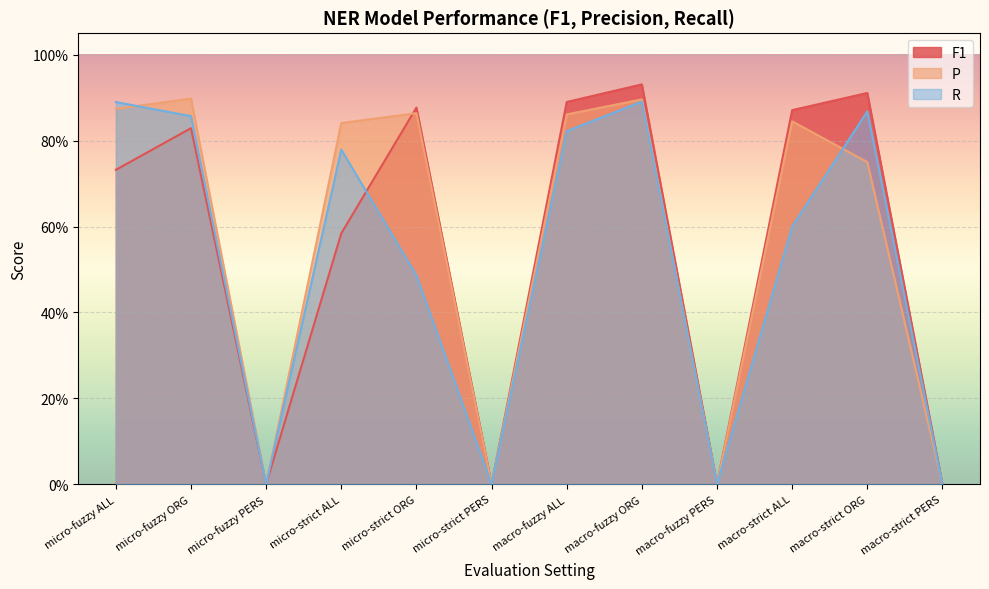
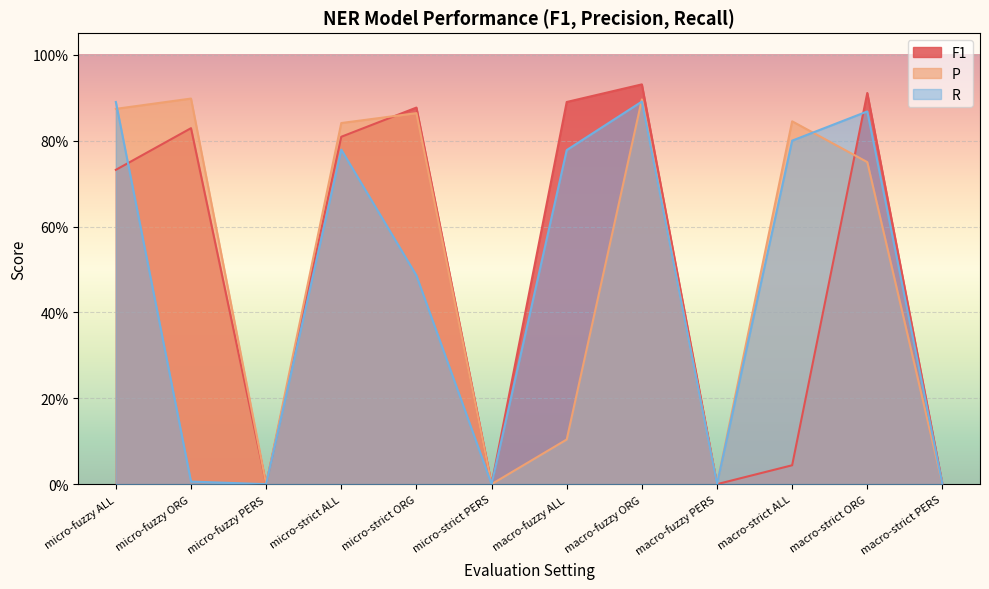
  {
    "F1": {
      "micro-fuzzy ALL": "73%",
      "micro-fuzzy ORG": "83%",
-     "micro-strict ALL": "58%",
+     "micro-strict ALL": "81%",
      "micro-strict ORG": "88%",
      "macro-fuzzy ALL": "89%",
      "macro-fuzzy ORG": "93%",
-     "macro-strict ALL": "87%",
+     "macro-strict ALL": "4%",
      "macro-strict ORG": "91%"
    },
    "P": {
      "micro-fuzzy ALL": "87%",
      "micro-fuzzy ORG": "90%",
      "micro-strict ALL": "84%",
      "micro-strict ORG": "86%",
-     "macro-fuzzy ALL": "86%",
+     "macro-fuzzy ALL": "10%",
      "macro-strict ALL": "85%",
      "macro-strict ORG": "75%"
    },
    "R": {
      "micro-fuzzy ALL": "89%",
-     "micro-fuzzy ORG": "86%",
+     "micro-fuzzy ORG": "1%",
      "micro-strict ALL": "78%",
      "micro-strict ORG": "49%",
-     "macro-fuzzy ALL": "82%",
-     "macro-strict ALL": "60%",
+     "macro-fuzzy ALL": "78%",
+     "macro-strict ALL": "80%",
      "macro-strict ORG": "87%"
    }
  }
